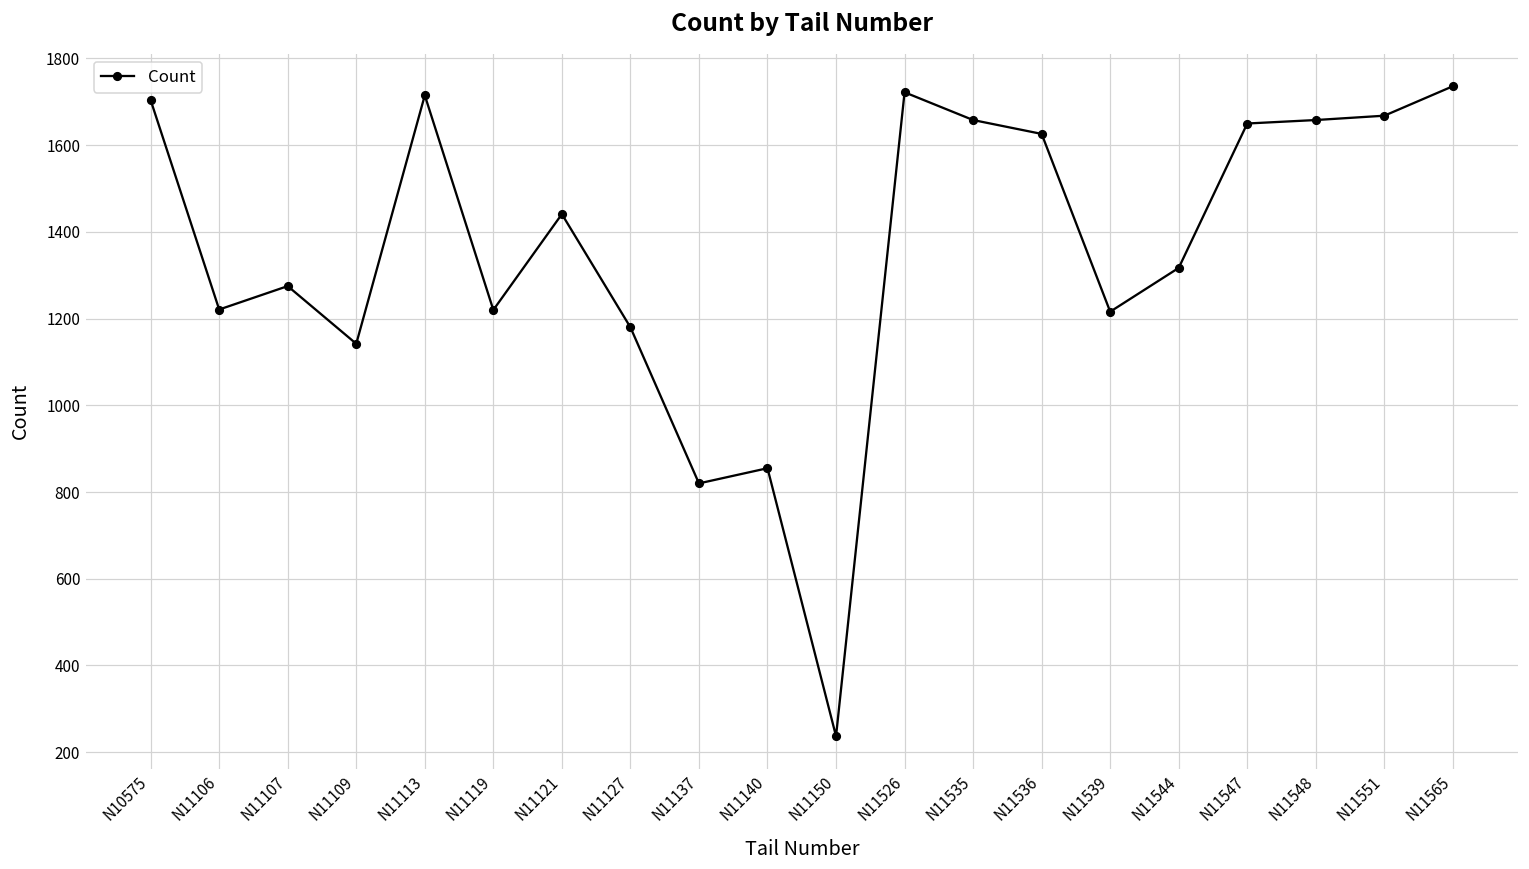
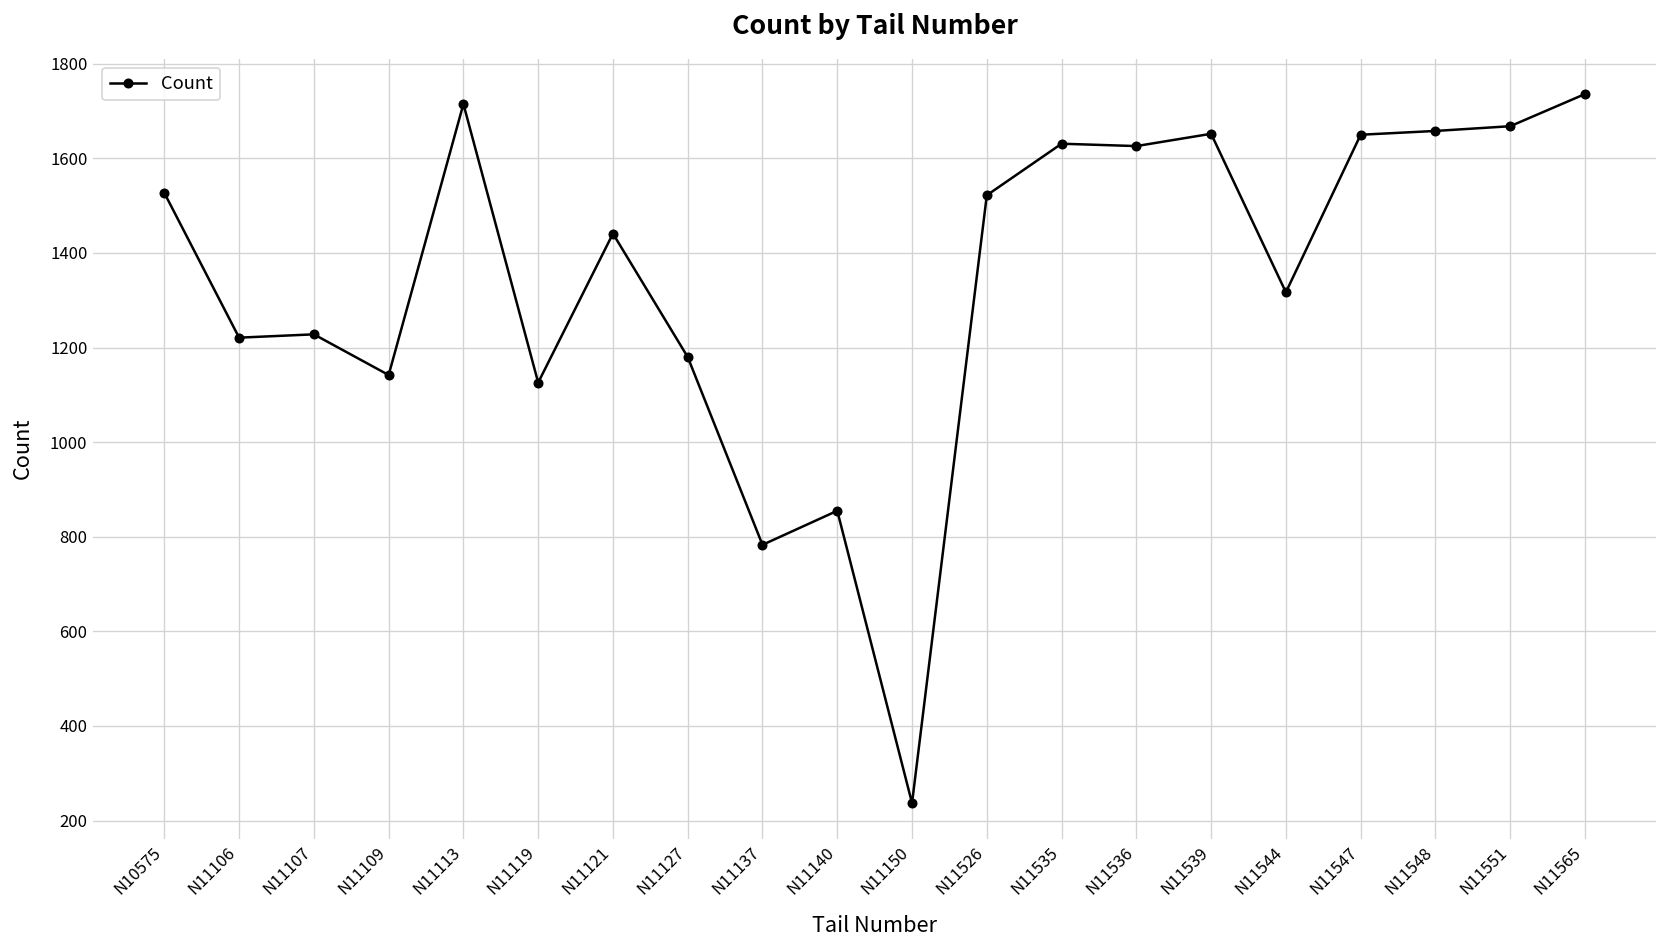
  {
-   "N10575": 1700,
+   "N10575": 1530,
    "N11106": 1220,
-   "N11107": 1280,
+   "N11107": 1230,
    "N11109": 1140,
    "N11113": 1720,
-   "N11119": 1220,
+   "N11119": 1130,
    "N11121": 1440,
    "N11127": 1180,
-   "N11137": 820,
+   "N11137": 780,
    "N11140": 860,
    "N11150": 240,
-   "N11526": 1720,
-   "N11535": 1660,
+   "N11526": 1520,
+   "N11535": 1630,
    "N11536": 1630,
-   "N11539": 1220,
+   "N11539": 1650,
    "N11544": 1320,
    "N11547": 1650,
    "N11548": 1660,
    "N11551": 1670,
    "N11565": 1740
  }
